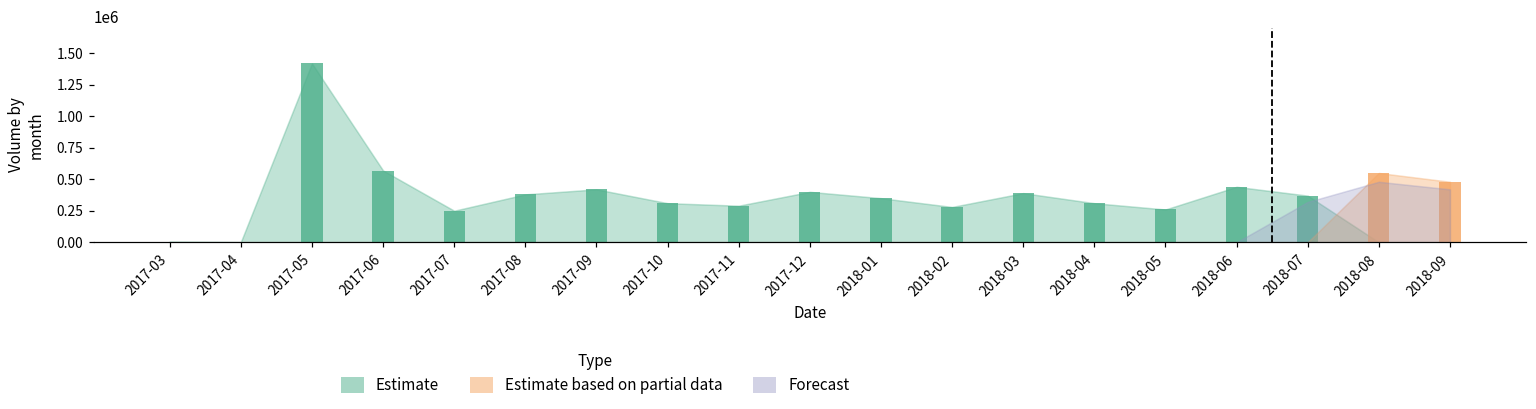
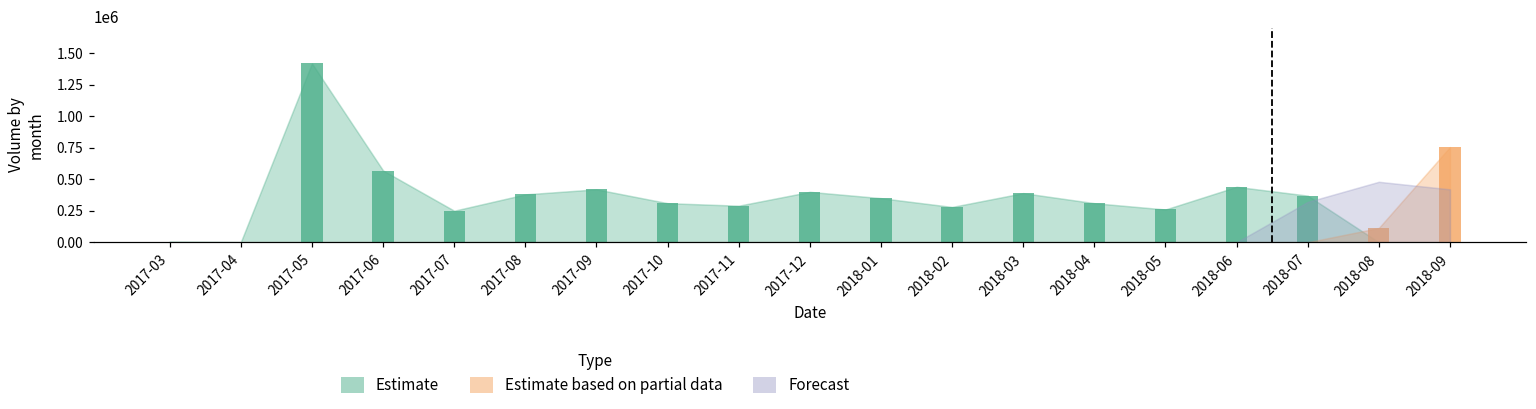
  {
    "Estimate based on partial data": {
      "2017-03": 0,
      "2017-04": 0,
      "2017-05": 0,
      "2017-06": 0,
      "2017-07": 0,
      "2017-08": 0,
      "2017-09": 0,
      "2017-10": 0,
      "2017-11": 0,
      "2017-12": 0,
      "2018-01": 0,
      "2018-02": 0,
      "2018-03": 0,
      "2018-04": 0,
      "2018-05": 0,
      "2018-06": 0,
      "2018-07": 0,
-     "2018-08": 550000,
-     "2018-09": 480000
+     "2018-08": 110000,
+     "2018-09": 760000
    }
  }
